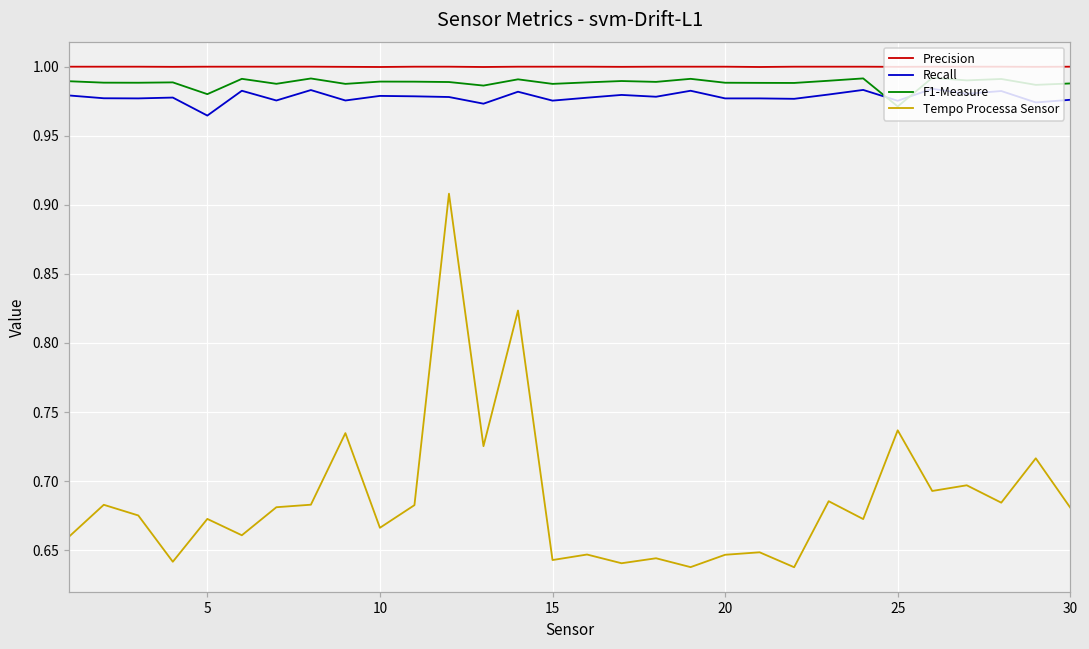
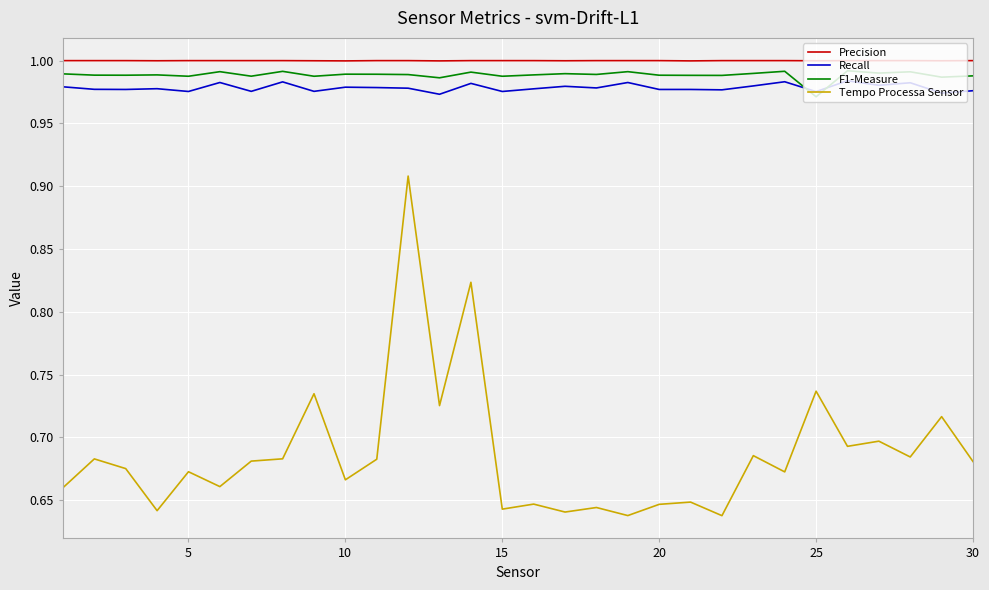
  {
    "Precision": {
      "5": 1.000,
      "10": 1.000,
      "15": 1.000,
      "20": 1.000,
      "30": 1.000
    },
    "Recall": {
-     "5": 0.965,
+     "5": 0.975,
      "10": 0.979,
      "15": 0.975,
      "20": 0.977,
      "30": 0.976
    },
    "F1-Measure": {
-     "5": 0.980,
+     "5": 0.988,
      "10": 0.989,
      "15": 0.988,
      "20": 0.988,
      "30": 0.988
    },
    "Tempo Processa Sensor": {
      "5": 0.673,
      "10": 0.666,
      "15": 0.643,
      "20": 0.647,
      "25": 0.737,
      "30": 0.681
    }
  }
